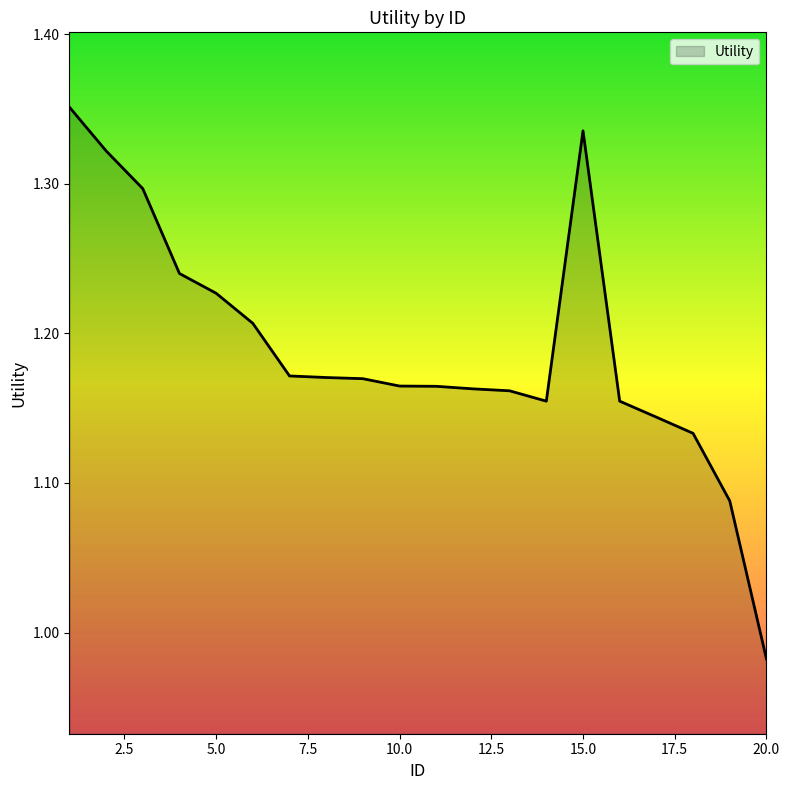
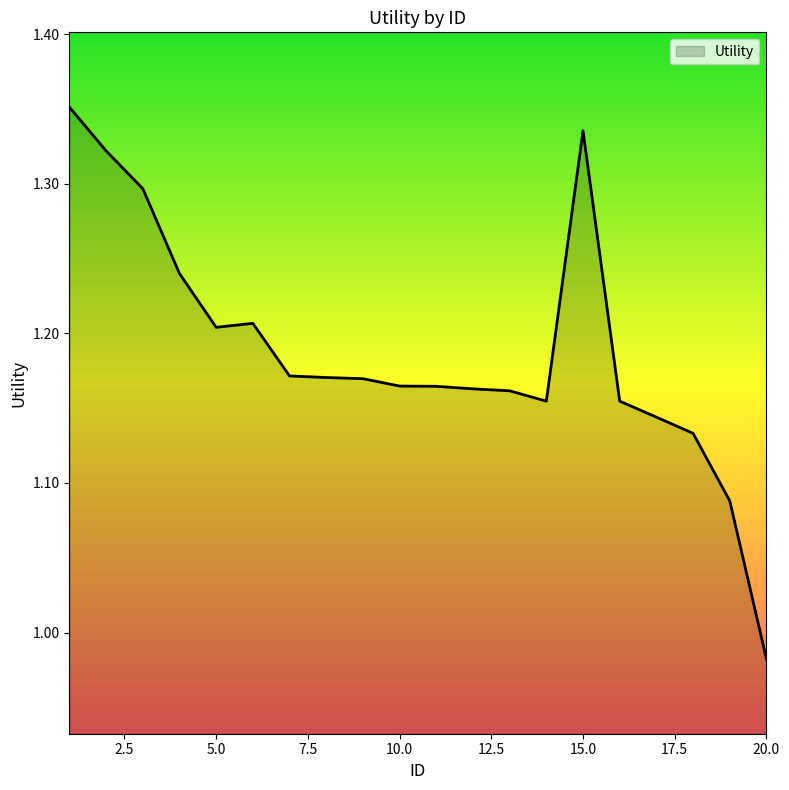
  {
-   "5.0": 1.227,
+   "5.0": 1.204,
    "10.0": 1.165,
    "15.0": 1.335,
    "20.0": 0.982
  }
